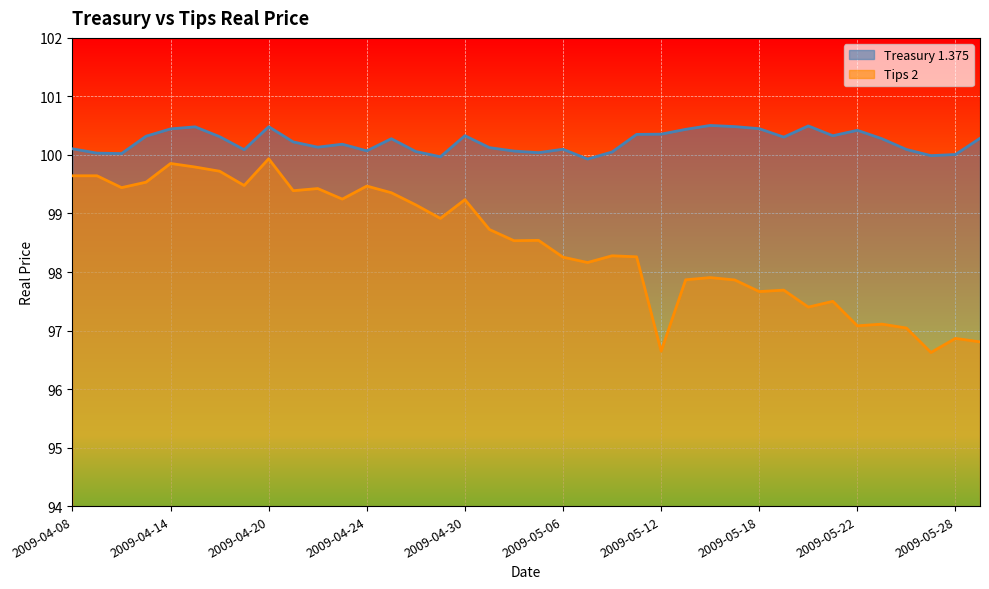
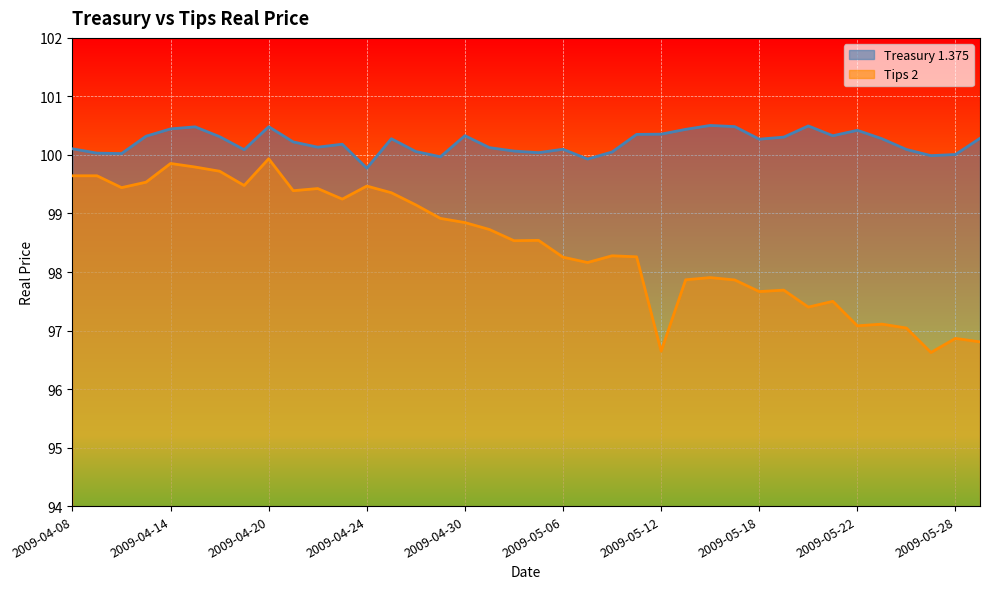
  {
    "Treasury 1.375": {
      "2009-04-08": 100.1,
      "2009-04-14": 100.4,
      "2009-04-20": 100.5,
-     "2009-04-24": 100.1,
+     "2009-04-24": 99.8,
      "2009-04-30": 100.3,
      "2009-05-06": 100.1,
      "2009-05-12": 100.4,
-     "2009-05-18": 100.4,
+     "2009-05-18": 100.3,
      "2009-05-22": 100.4,
      "2009-05-28": 100.0
    },
    "Tips 2": {
      "2009-04-08": 99.6,
      "2009-04-14": 99.9,
      "2009-04-20": 99.9,
      "2009-04-24": 99.5,
-     "2009-04-30": 99.2,
+     "2009-04-30": 98.8,
      "2009-05-06": 98.3,
      "2009-05-12": 96.6,
      "2009-05-18": 97.7,
      "2009-05-22": 97.1,
      "2009-05-28": 96.9
    }
  }
